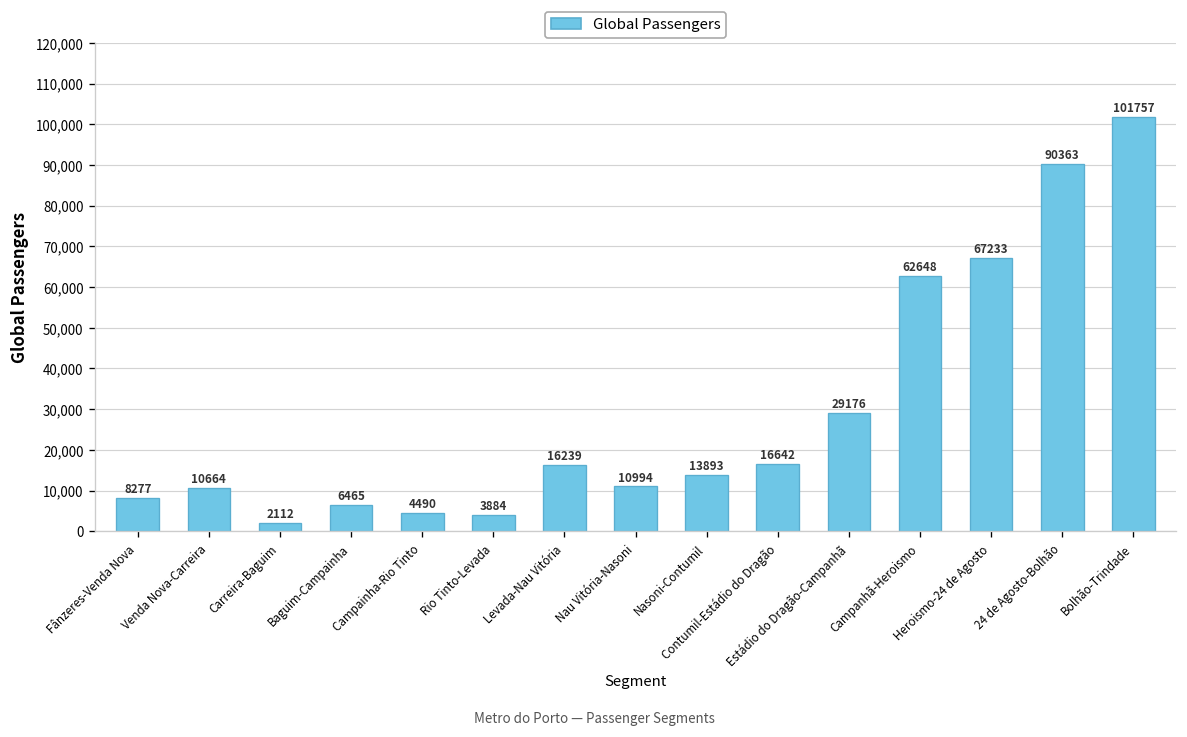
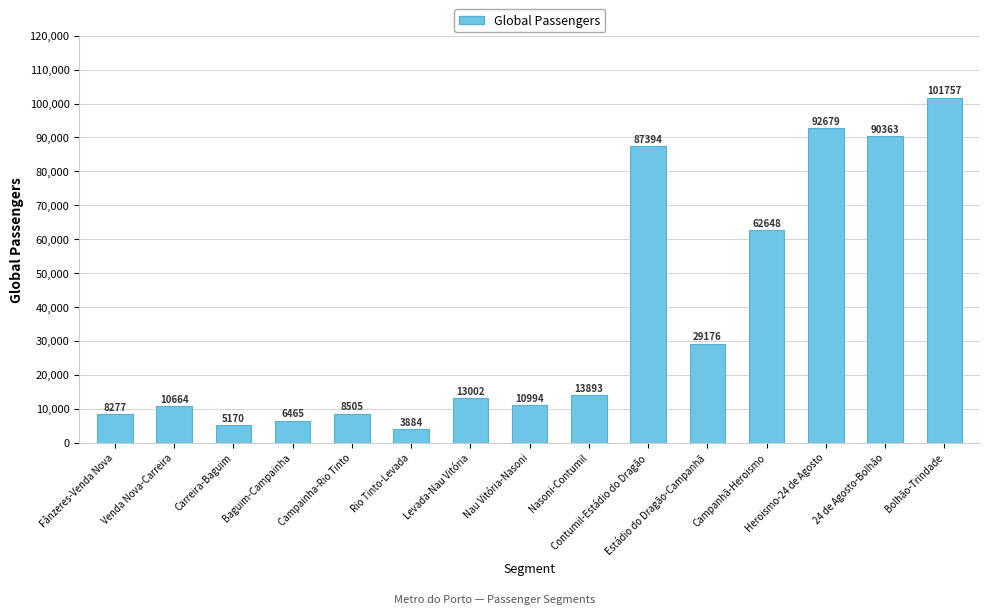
  {
    "Fânzeres-Venda Nova": 8277,
    "Venda Nova-Carreira": 10664,
-   "Carreira-Baguim": 2112,
+   "Carreira-Baguim": 5170,
    "Baguim-Campainha": 6465,
-   "Campainha-Rio Tinto": 4490,
+   "Campainha-Rio Tinto": 8505,
    "Rio Tinto-Levada": 3884,
-   "Levada-Nau Vitória": 16239,
+   "Levada-Nau Vitória": 13002,
    "Nau Vitória-Nasoni": 10994,
    "Nasoni-Contumil": 13893,
-   "Contumil-Estádio do Dragão": 16642,
+   "Contumil-Estádio do Dragão": 87394,
    "Estádio do Dragão-Campanhã": 29176,
    "Campanhã-Heroismo": 62648,
-   "Heroismo-24 de Agosto": 67233,
+   "Heroismo-24 de Agosto": 92679,
    "24 de Agosto-Bolhão": 90363,
    "Bolhão-Trindade": 101757
  }
